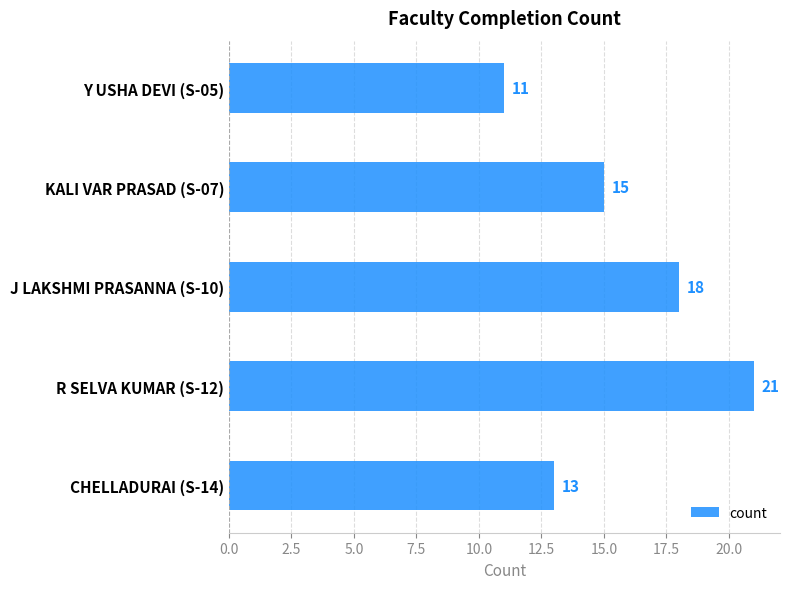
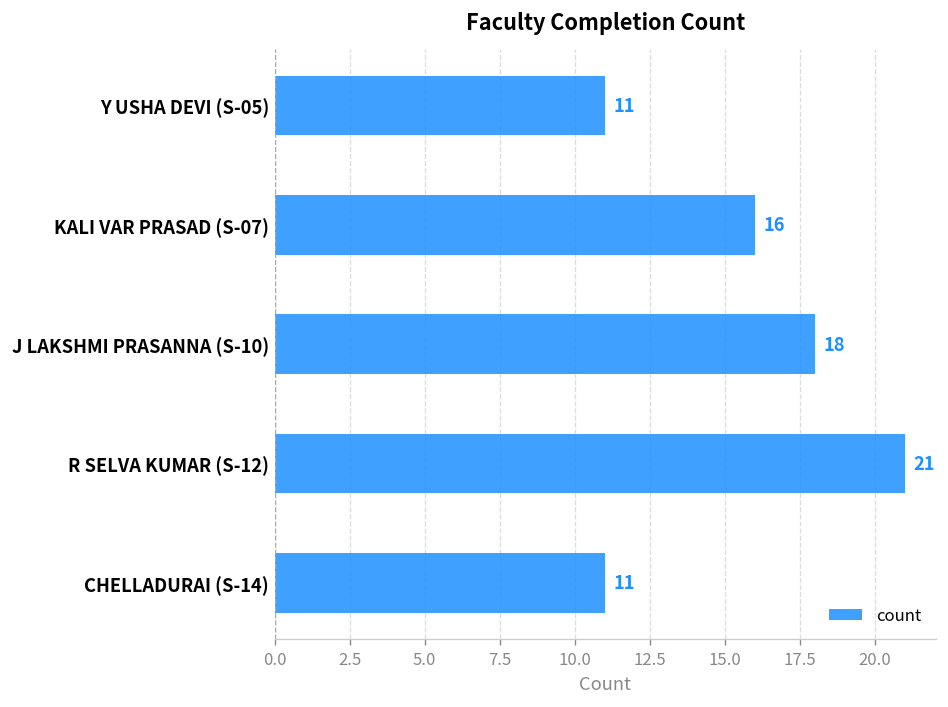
  {
    "Y USHA DEVI (S-05)": 11,
-   "KALI VAR PRASAD (S-07)": 15,
+   "KALI VAR PRASAD (S-07)": 16,
    "J LAKSHMI PRASANNA (S-10)": 18,
    "R SELVA KUMAR (S-12)": 21,
-   "CHELLADURAI (S-14)": 13
+   "CHELLADURAI (S-14)": 11
  }
